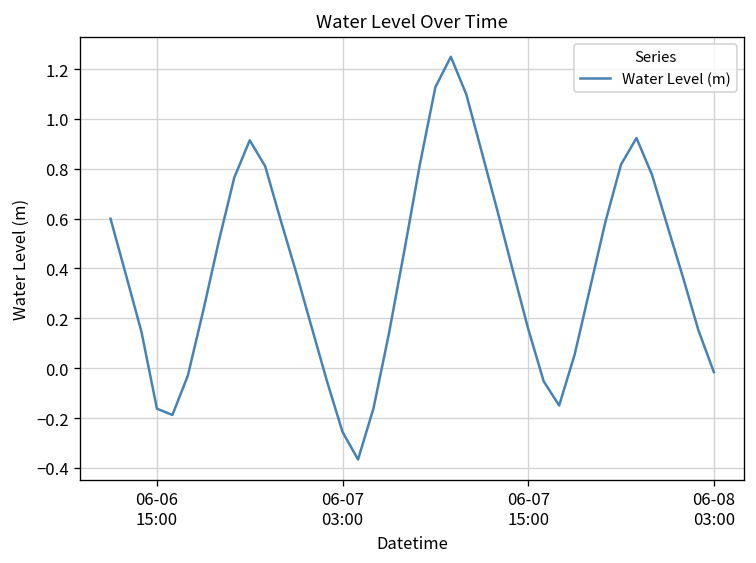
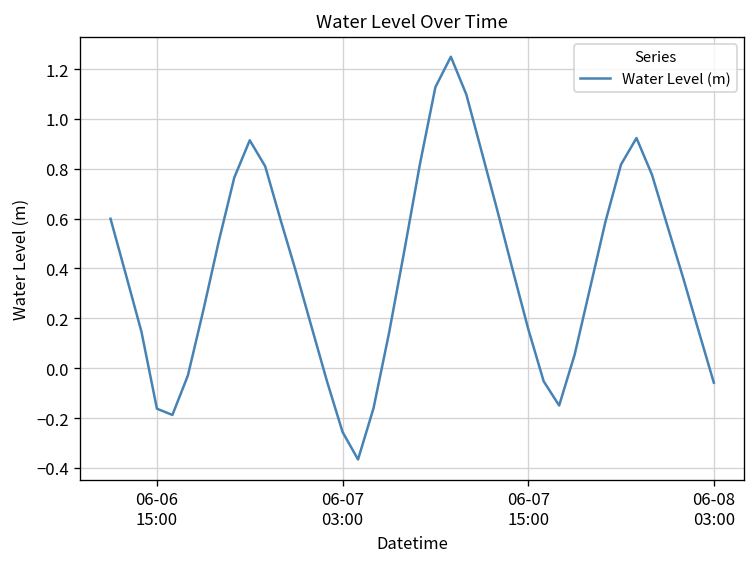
  {
    "06-06 15:00": -0.16,
    "06-07 03:00": -0.26,
    "06-07 15:00": 0.16,
-   "06-08 03:00": -0.02
+   "06-08 03:00": -0.06
  }
